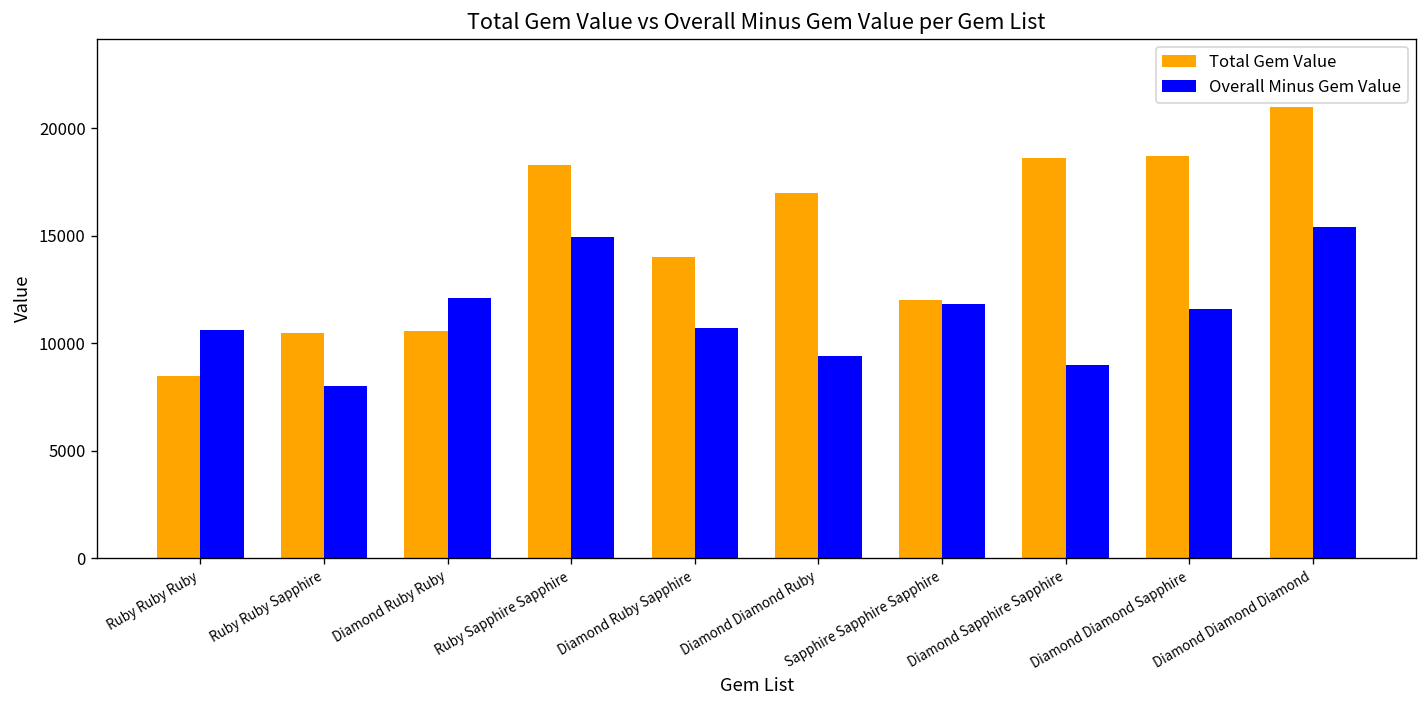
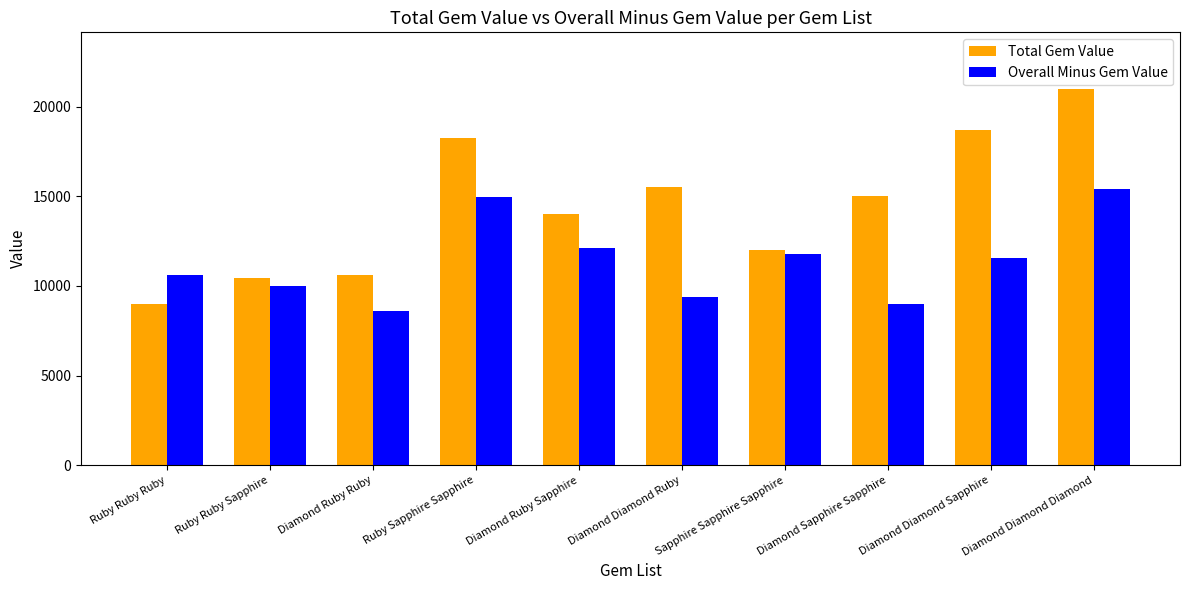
  {
    "Total Gem Value": {
-     "Ruby Ruby Ruby": 8500,
+     "Ruby Ruby Ruby": 9000,
      "Ruby Ruby Sapphire": 10500,
      "Diamond Ruby Ruby": 10600,
      "Ruby Sapphire Sapphire": 18300,
      "Diamond Ruby Sapphire": 14000,
-     "Diamond Diamond Ruby": 17000,
+     "Diamond Diamond Ruby": 15500,
      "Sapphire Sapphire Sapphire": 12000,
-     "Diamond Sapphire Sapphire": 18600,
+     "Diamond Sapphire Sapphire": 15000,
      "Diamond Diamond Sapphire": 18700,
      "Diamond Diamond Diamond": 21000
    },
    "Overall Minus Gem Value": {
      "Ruby Ruby Ruby": 10600,
-     "Ruby Ruby Sapphire": 8000,
-     "Diamond Ruby Ruby": 12100,
+     "Ruby Ruby Sapphire": 10000,
+     "Diamond Ruby Ruby": 8600,
      "Ruby Sapphire Sapphire": 14900,
-     "Diamond Ruby Sapphire": 10700,
+     "Diamond Ruby Sapphire": 12100,
      "Diamond Diamond Ruby": 9400,
      "Sapphire Sapphire Sapphire": 11800,
      "Diamond Sapphire Sapphire": 9000,
      "Diamond Diamond Sapphire": 11600,
      "Diamond Diamond Diamond": 15400
    }
  }
